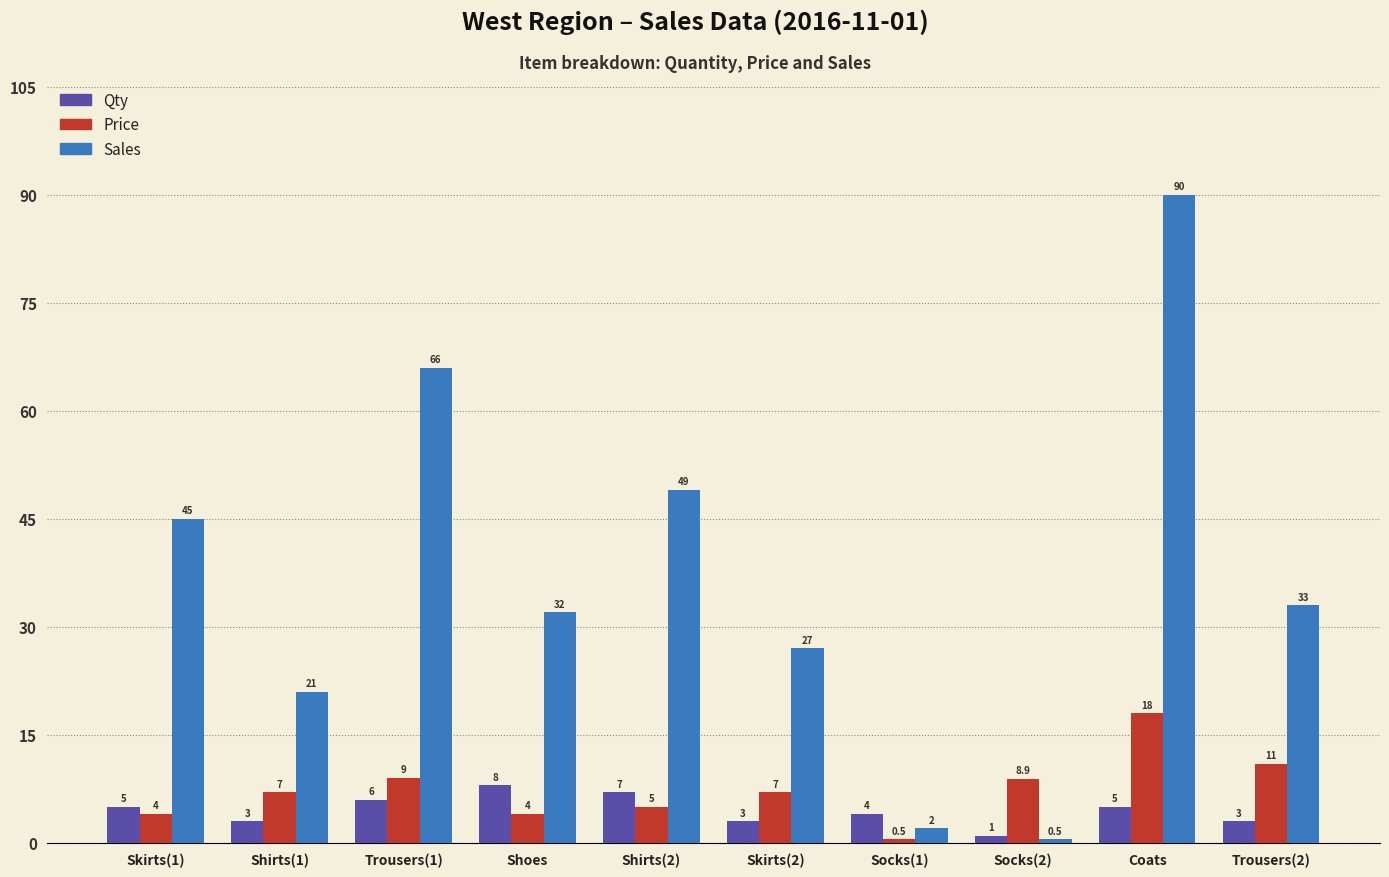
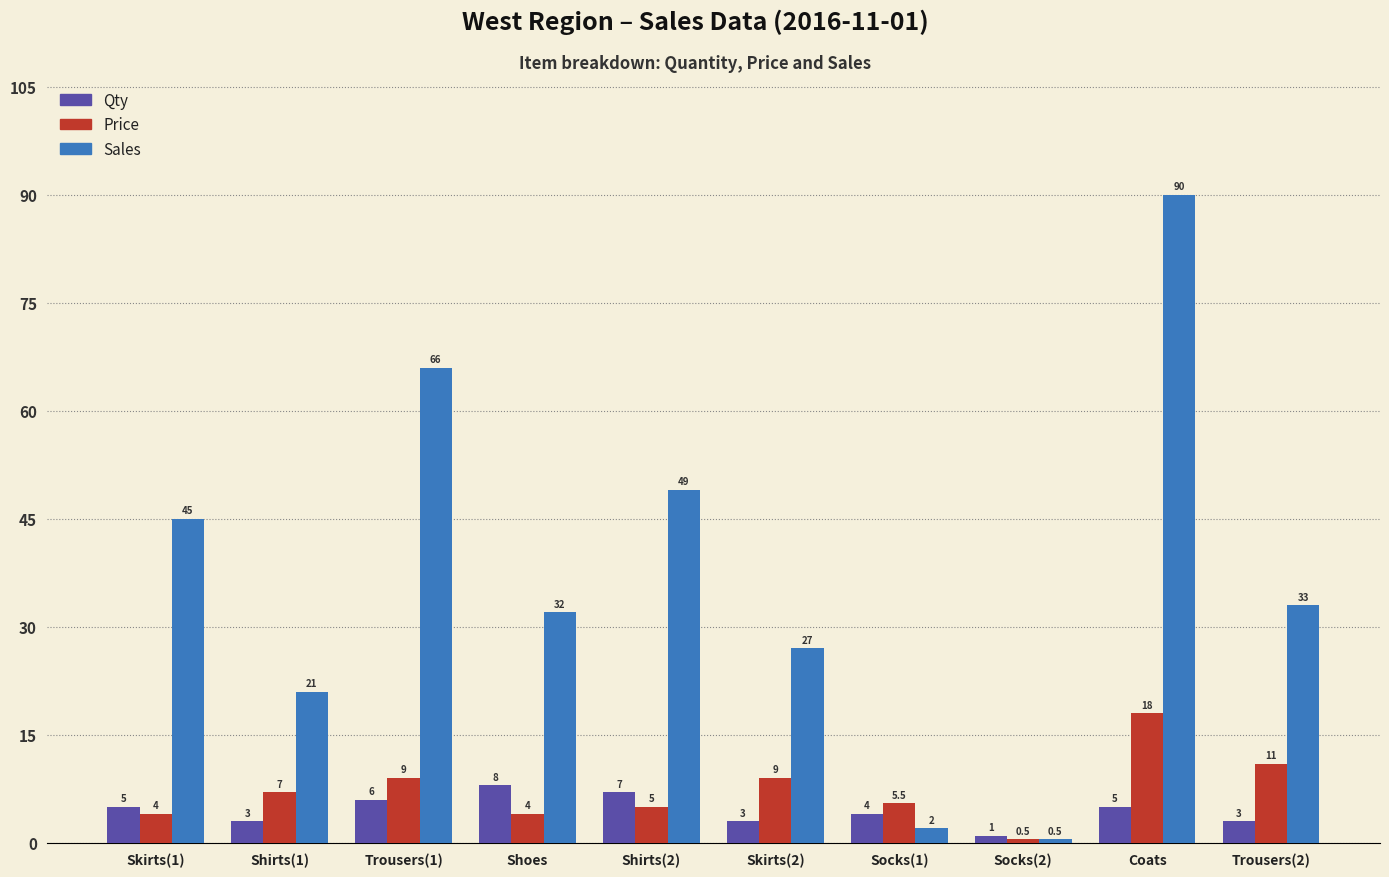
  {
    "Price": {
      "Skirts(1)": 4,
      "Shirts(1)": 7,
      "Trousers(1)": 9,
      "Shoes": 4,
      "Shirts(2)": 5,
-     "Skirts(2)": 7,
-     "Socks(1)": 0.5,
-     "Socks(2)": 8.9,
+     "Skirts(2)": 9,
+     "Socks(1)": 5.5,
+     "Socks(2)": 0.5,
      "Coats": 18,
      "Trousers(2)": 11
    }
  }
